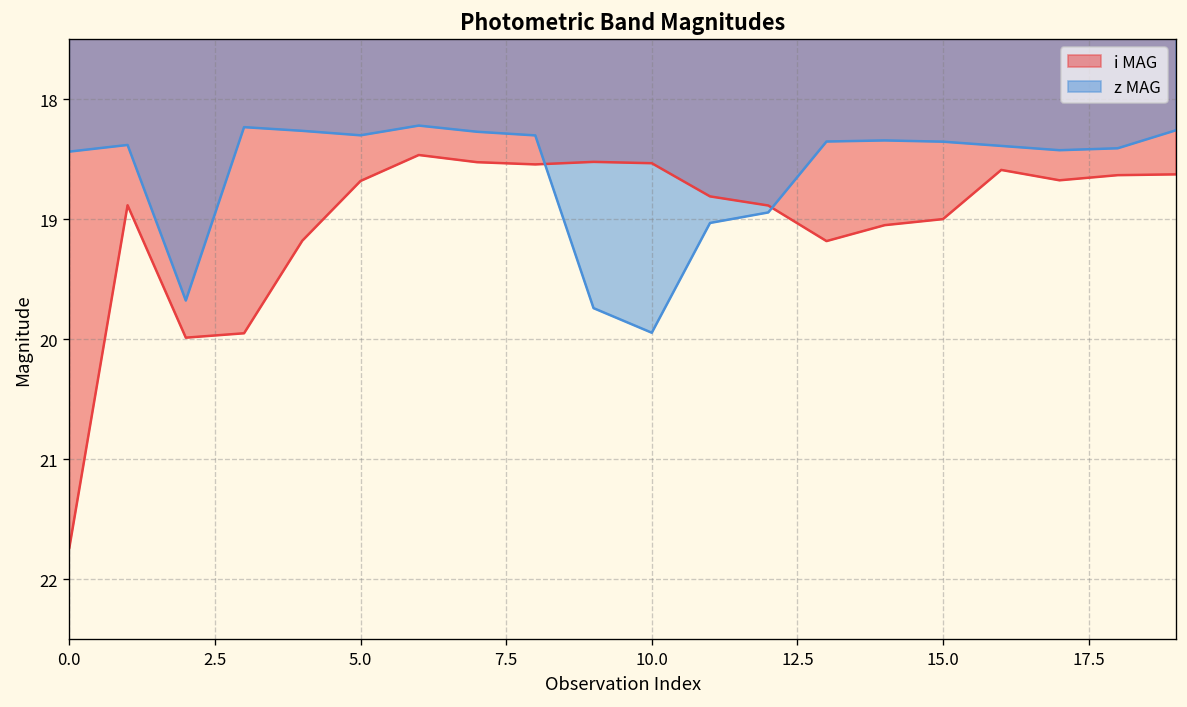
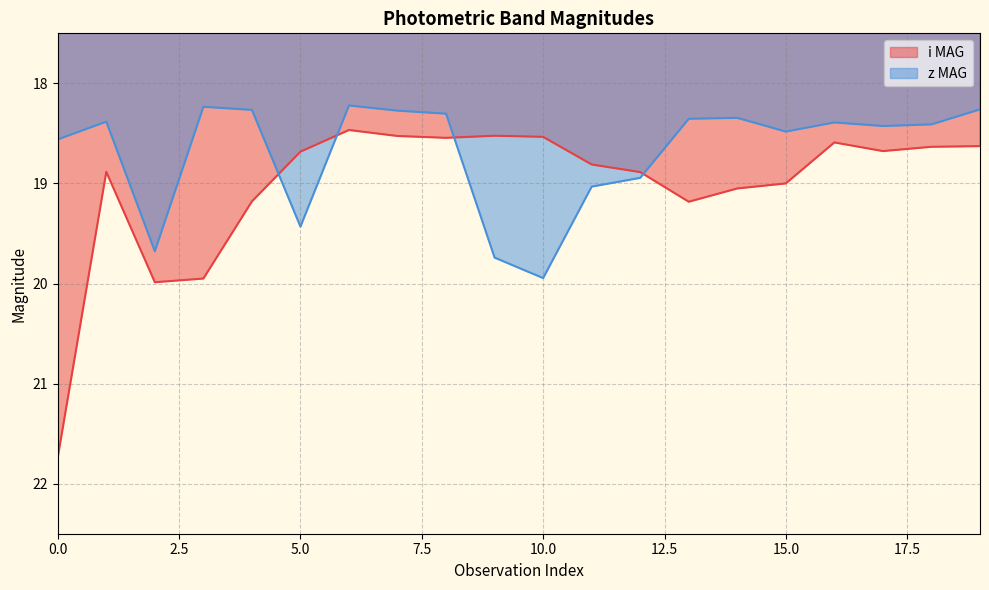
  {
    "i MAG": {
      "0.0": 21.74,
      "5.0": 18.68,
      "10.0": 18.53,
      "15.0": 19.00
    },
    "z MAG": {
-     "0.0": 18.44,
-     "5.0": 18.30,
+     "0.0": 18.56,
+     "5.0": 19.43,
      "10.0": 19.95,
-     "15.0": 18.36
+     "15.0": 18.48
    }
  }
